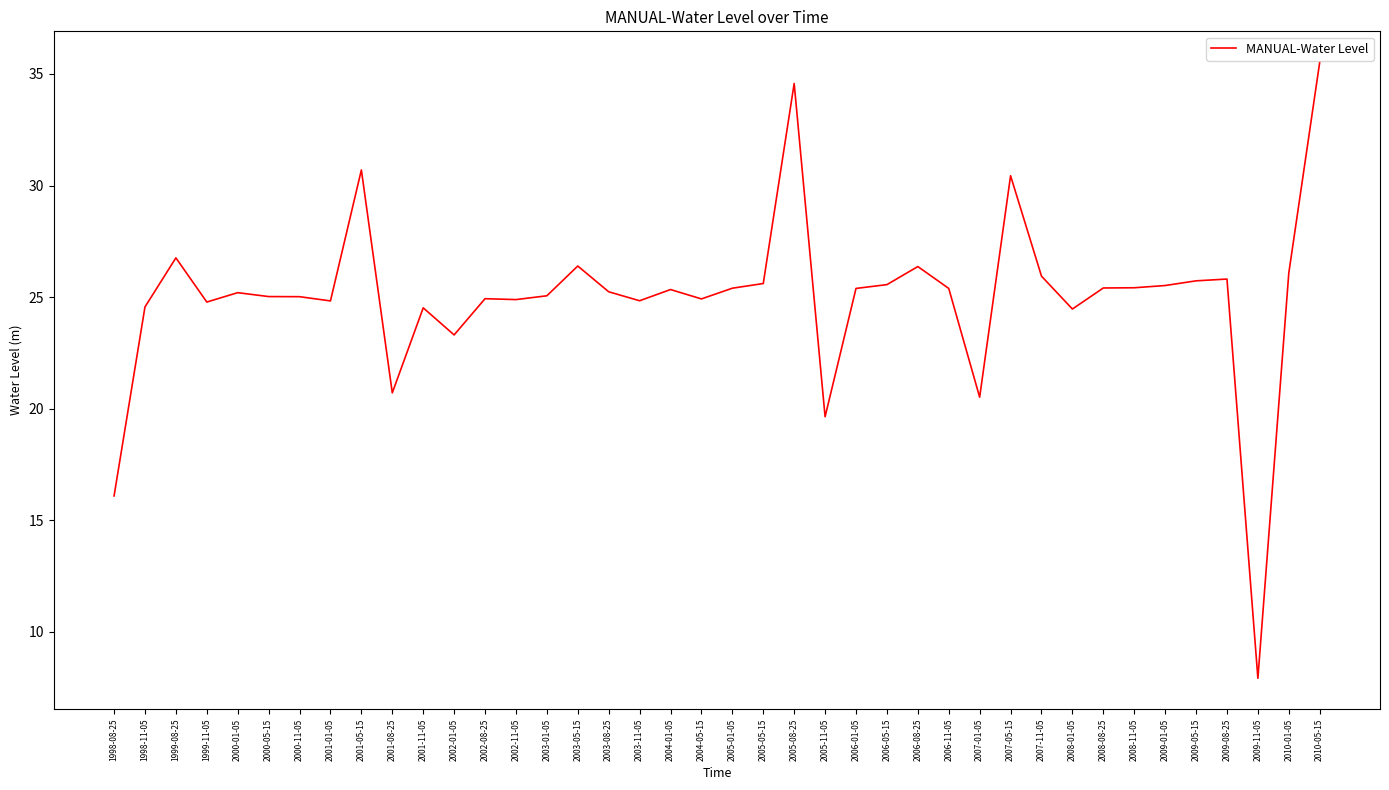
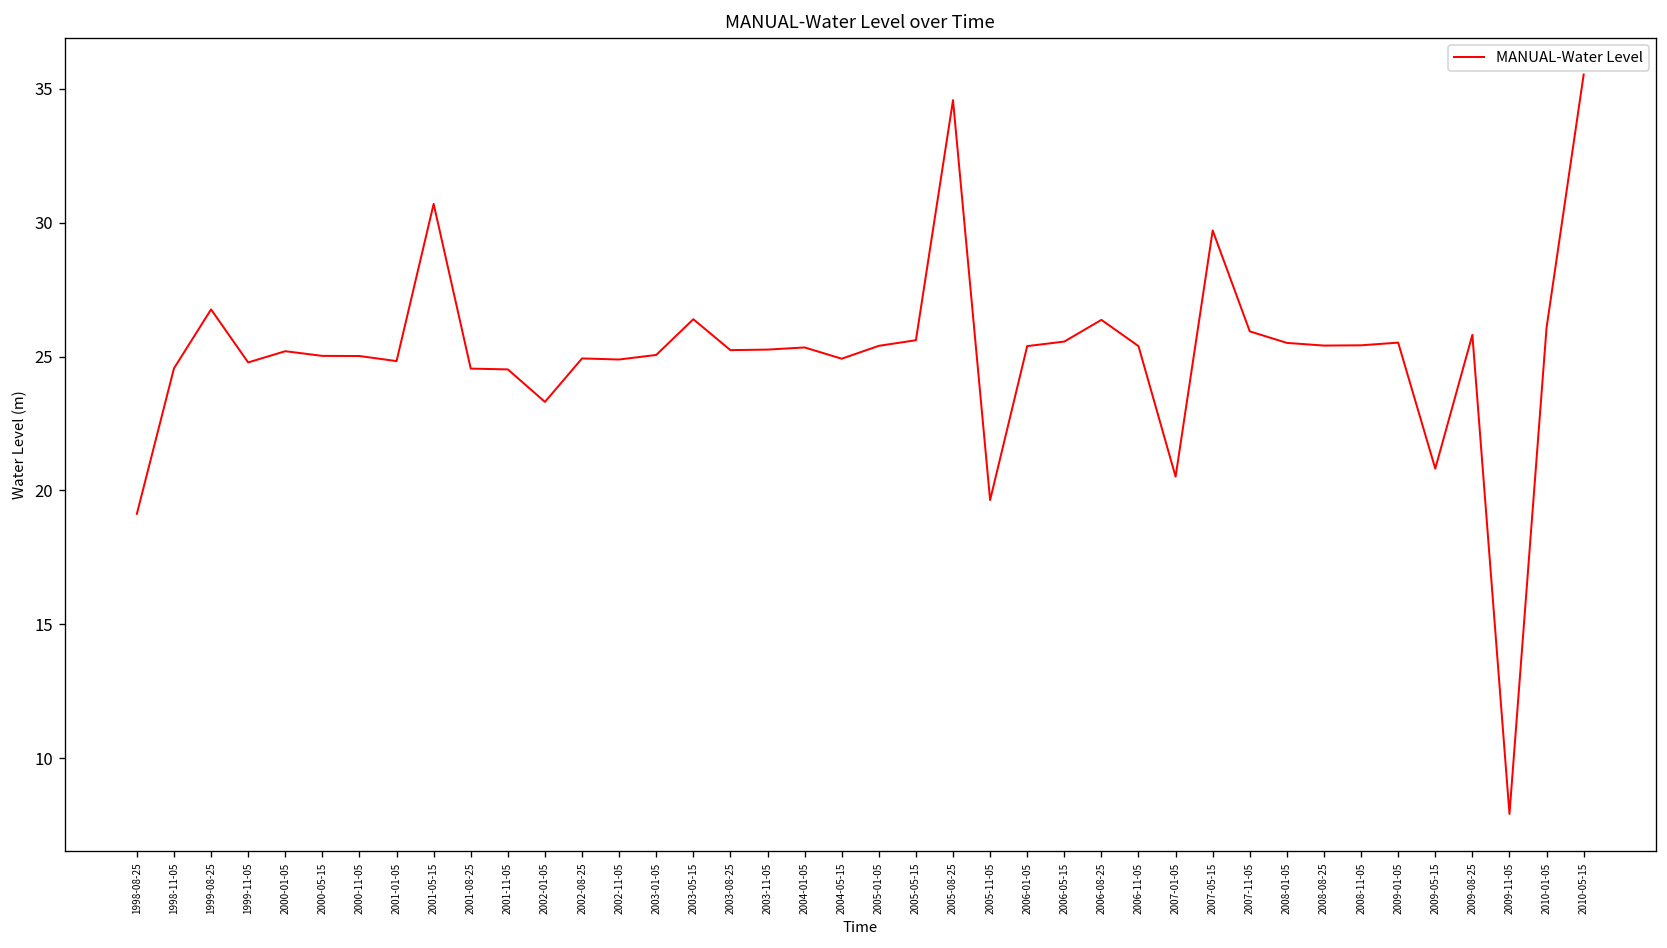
  {
-   "1998-08-25": 16.1,
+   "1998-08-25": 19.1,
    "1998-11-05": 24.6,
    "1999-08-25": 26.8,
    "1999-11-05": 24.8,
    "2000-01-05": 25.2,
    "2000-05-15": 25.0,
    "2000-11-05": 25.0,
    "2001-01-05": 24.8,
    "2001-05-15": 30.7,
-   "2001-08-25": 20.7,
+   "2001-08-25": 24.5,
    "2001-11-05": 24.5,
    "2002-01-05": 23.3,
    "2002-08-25": 24.9,
    "2002-11-05": 24.9,
    "2003-01-05": 25.1,
    "2003-05-15": 26.4,
    "2003-08-25": 25.2,
-   "2003-11-05": 24.8,
+   "2003-11-05": 25.3,
    "2004-01-05": 25.3,
    "2004-05-15": 24.9,
    "2005-01-05": 25.4,
    "2005-05-15": 25.6,
    "2005-08-25": 34.6,
    "2005-11-05": 19.6,
    "2006-01-05": 25.4,
    "2006-05-15": 25.6,
    "2006-08-25": 26.4,
    "2006-11-05": 25.4,
    "2007-01-05": 20.5,
-   "2007-05-15": 30.4,
+   "2007-05-15": 29.7,
    "2007-11-05": 25.9,
-   "2008-01-05": 24.5,
+   "2008-01-05": 25.5,
    "2008-08-25": 25.4,
    "2008-11-05": 25.4,
    "2009-01-05": 25.5,
-   "2009-05-15": 25.7,
+   "2009-05-15": 20.8,
    "2009-08-25": 25.8,
    "2009-11-05": 7.9,
    "2010-01-05": 26.1,
    "2010-05-15": 35.5
  }
